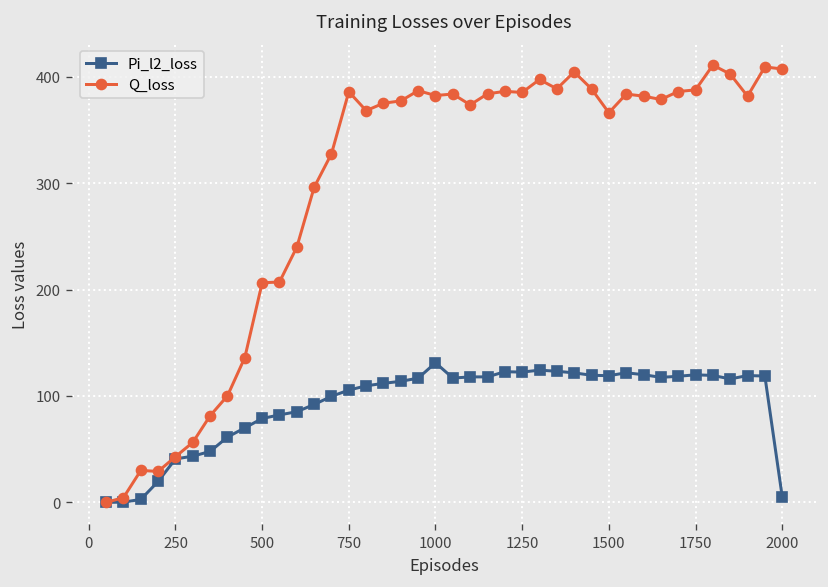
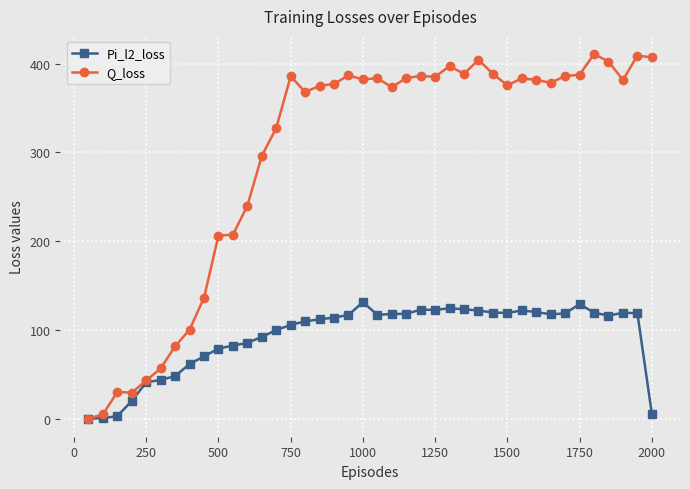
  {
    "Pi_l2_loss": {
      "500": 80,
      "750": 110,
      "1000": 130,
      "1250": 120,
      "1500": 120,
-     "1750": 120,
+     "1750": 130,
      "2000": 10
    },
    "Q_loss": {
      "500": 210,
      "750": 390,
      "1000": 380,
      "1250": 390,
-     "1500": 370,
+     "1500": 380,
      "1750": 390,
      "2000": 410
    }
  }
